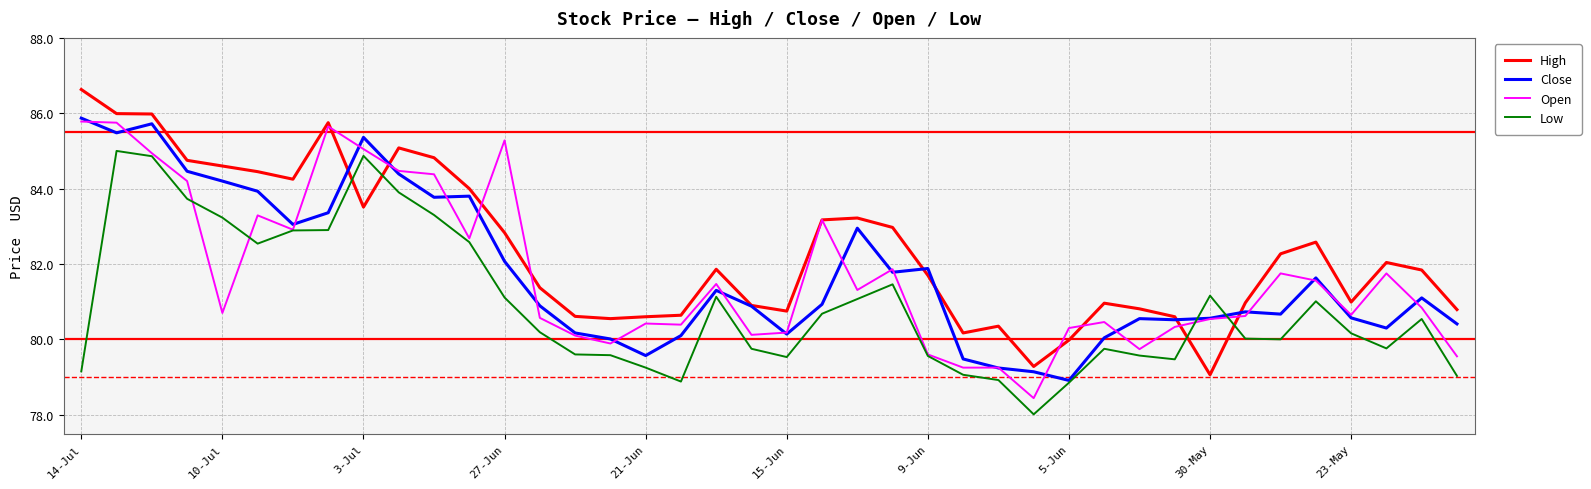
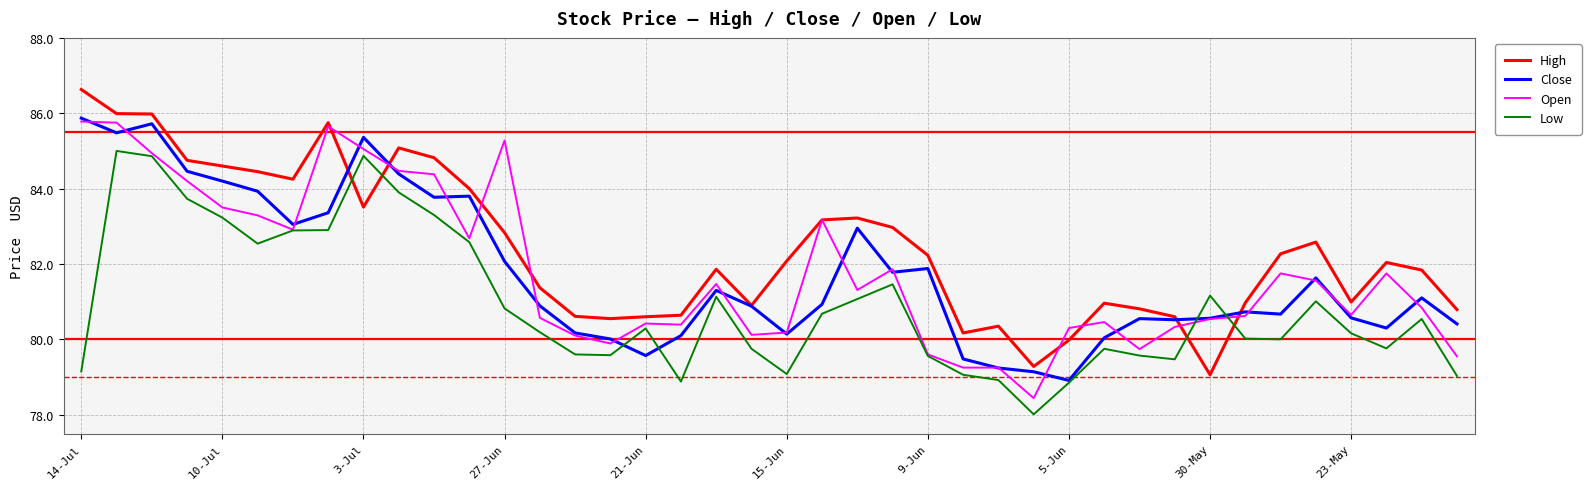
  {
    "High": {
      "14-Jul": 86.6,
      "10-Jul": 84.6,
      "3-Jul": 83.5,
      "27-Jun": 82.8,
      "21-Jun": 80.6,
-     "15-Jun": 80.8,
-     "9-Jun": 81.7,
+     "15-Jun": 82.1,
+     "9-Jun": 82.2,
      "5-Jun": 80.0,
      "30-May": 79.1,
      "23-May": 81.0
    },
    "Close": {
      "14-Jul": 85.9,
      "10-Jul": 84.2,
      "3-Jul": 85.4,
      "27-Jun": 82.1,
      "21-Jun": 79.6,
      "9-Jun": 81.9,
      "23-May": 80.6
    },
    "Open": {
      "14-Jul": 85.8,
-     "10-Jul": 80.7,
+     "10-Jul": 83.5,
      "3-Jul": 85.1,
      "27-Jun": 85.3,
      "21-Jun": 80.4,
      "5-Jun": 80.3,
      "23-May": 80.7
    },
    "Low": {
      "14-Jul": 79.2,
      "10-Jul": 83.2,
      "3-Jul": 84.9,
-     "27-Jun": 81.1,
-     "21-Jun": 79.3,
-     "15-Jun": 79.5,
+     "27-Jun": 80.8,
+     "21-Jun": 80.3,
+     "15-Jun": 79.1,
      "30-May": 81.2,
      "23-May": 80.2
    }
  }
